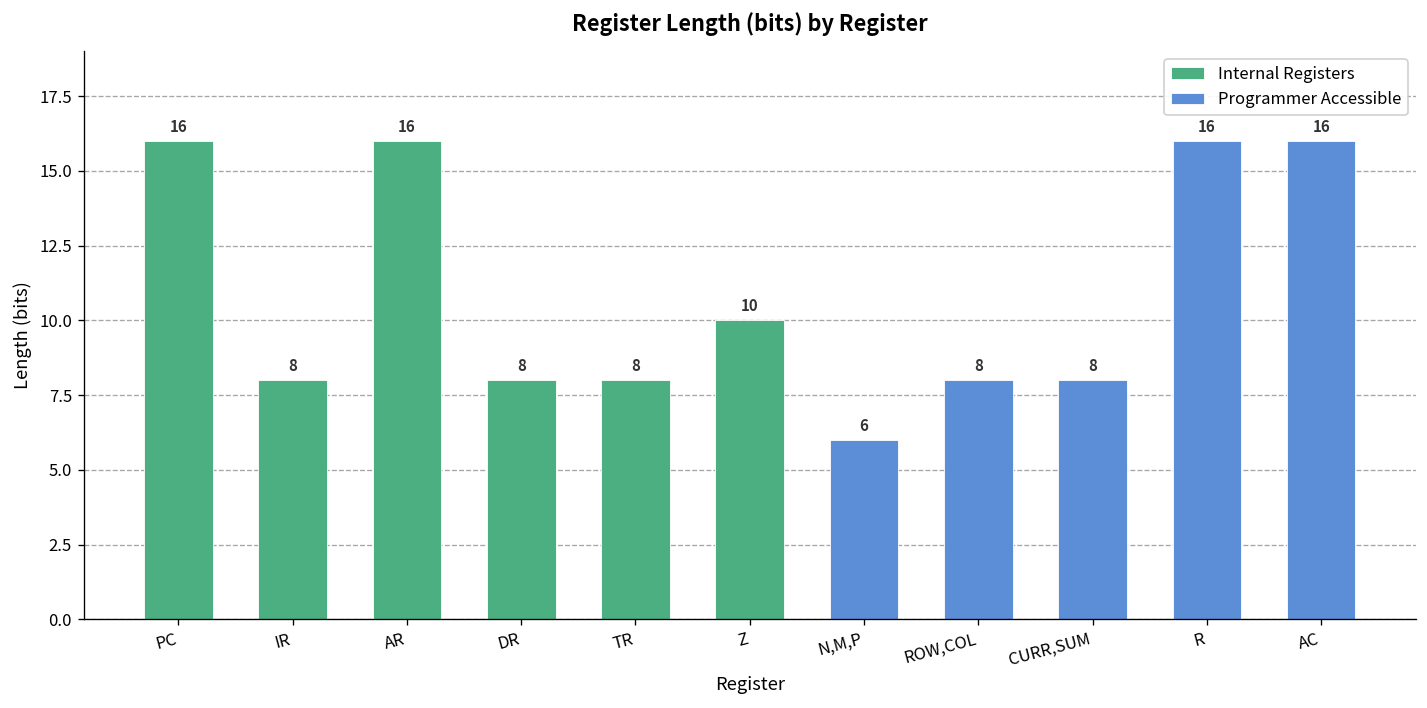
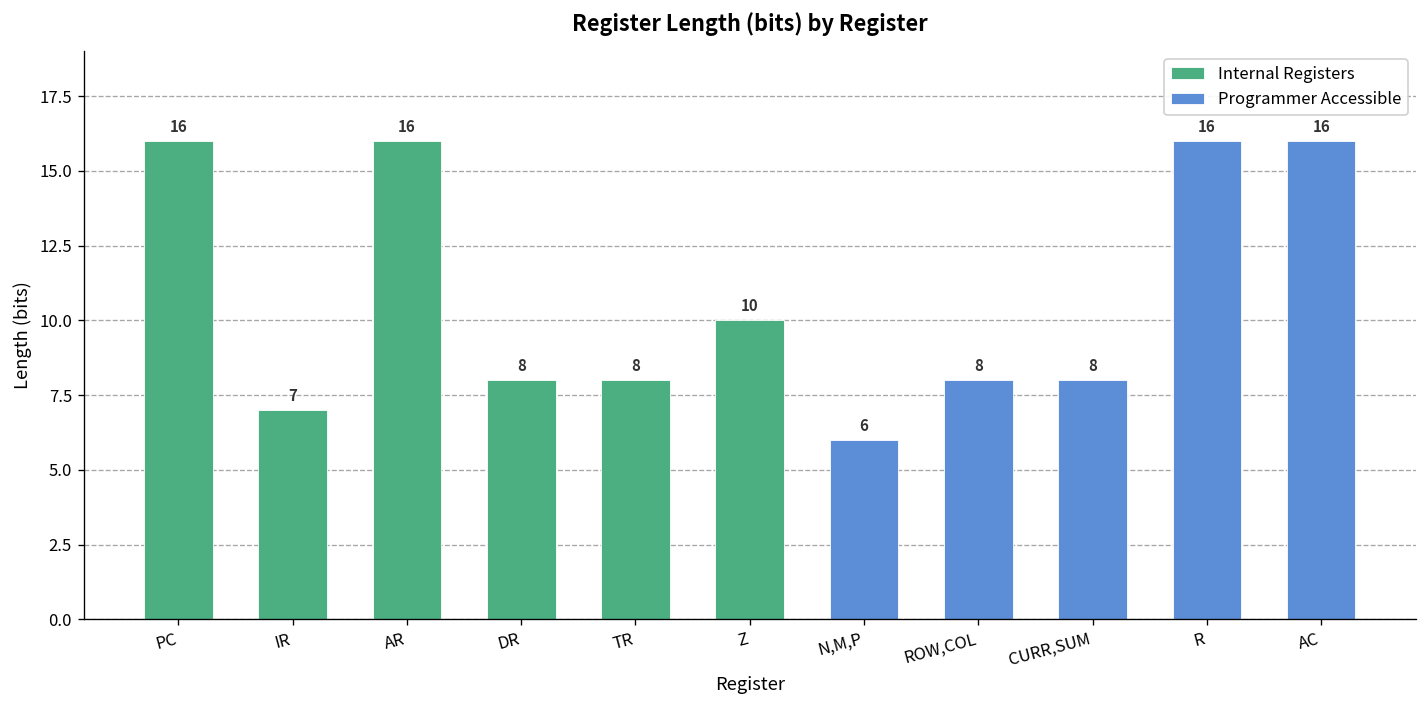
  {
    "Internal Registers": {
      "PC": 16,
-     "IR": 8,
+     "IR": 7,
      "AR": 16,
      "DR": 8,
      "TR": 8,
      "Z": 10
    },
    "Programmer Accessible": {
      "N,M,P": 6,
      "ROW,COL": 8,
      "CURR,SUM": 8,
      "R": 16,
      "AC": 16
    }
  }
